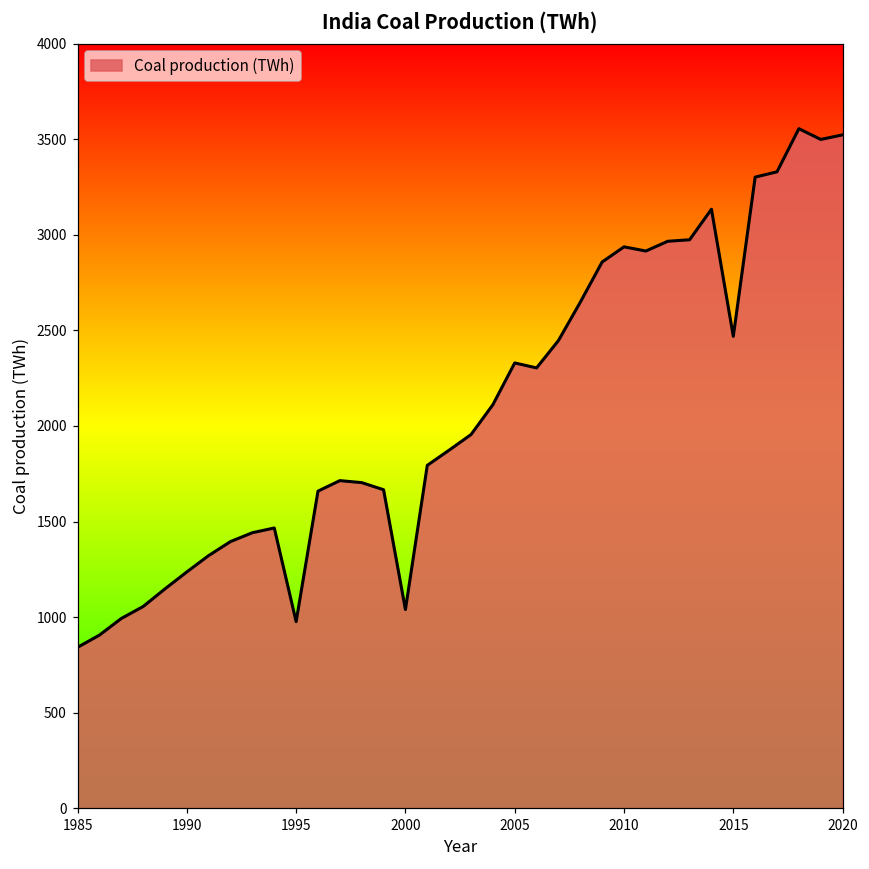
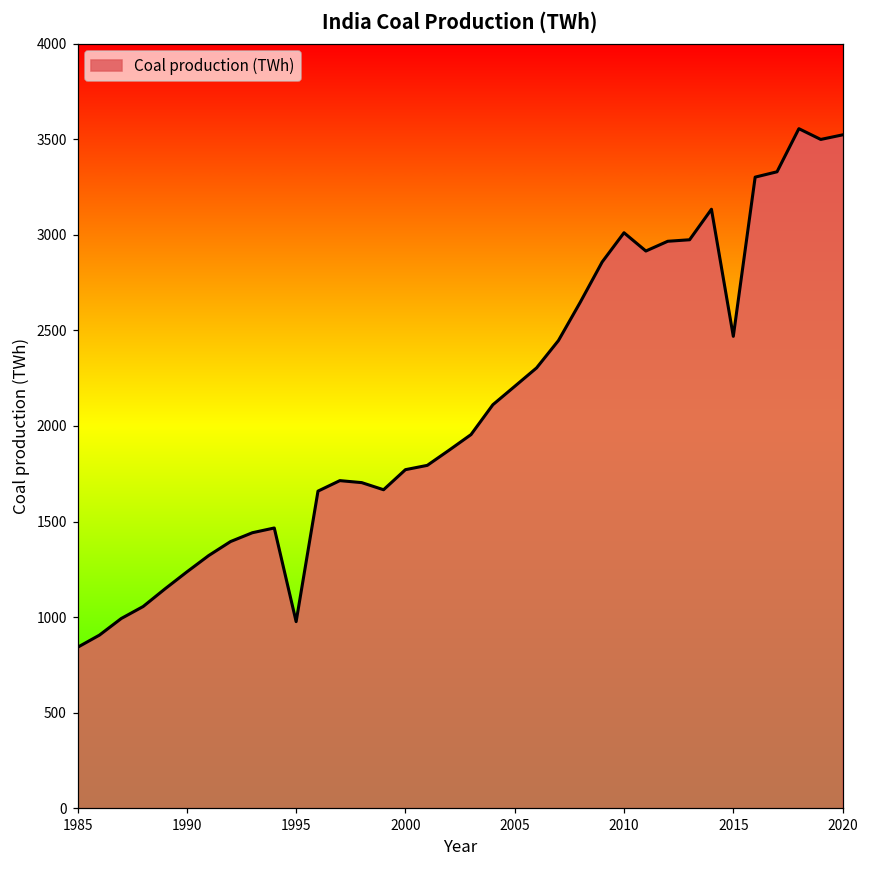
  {
    "1985": 840,
    "1990": 1240,
    "1995": 980,
-   "2000": 1040,
-   "2005": 2330,
-   "2010": 2940,
+   "2000": 1770,
+   "2005": 2210,
+   "2010": 3010,
    "2015": 2470,
    "2020": 3520
  }
